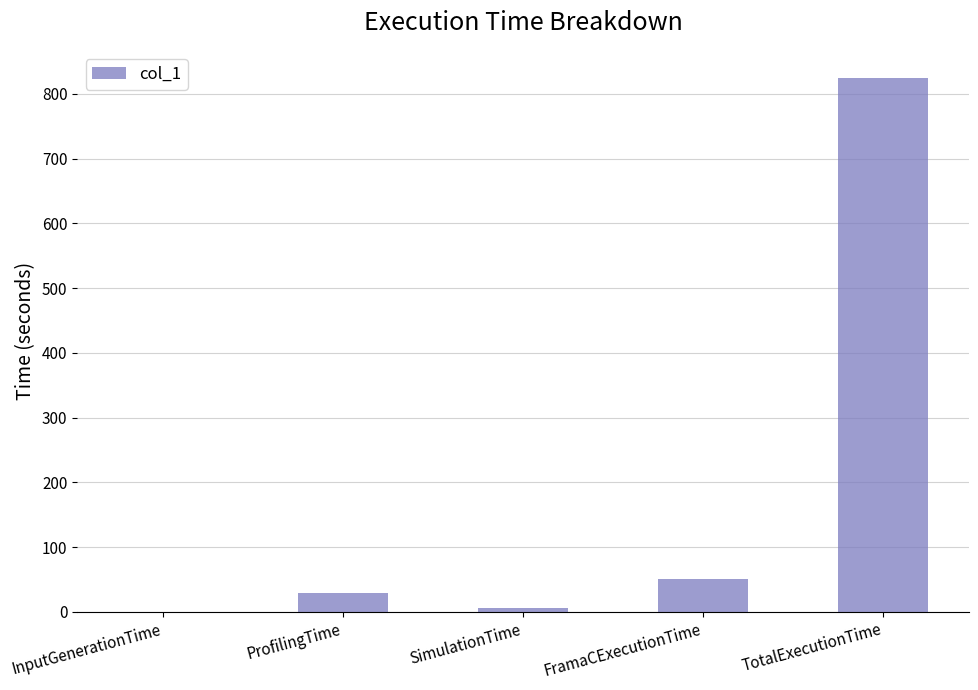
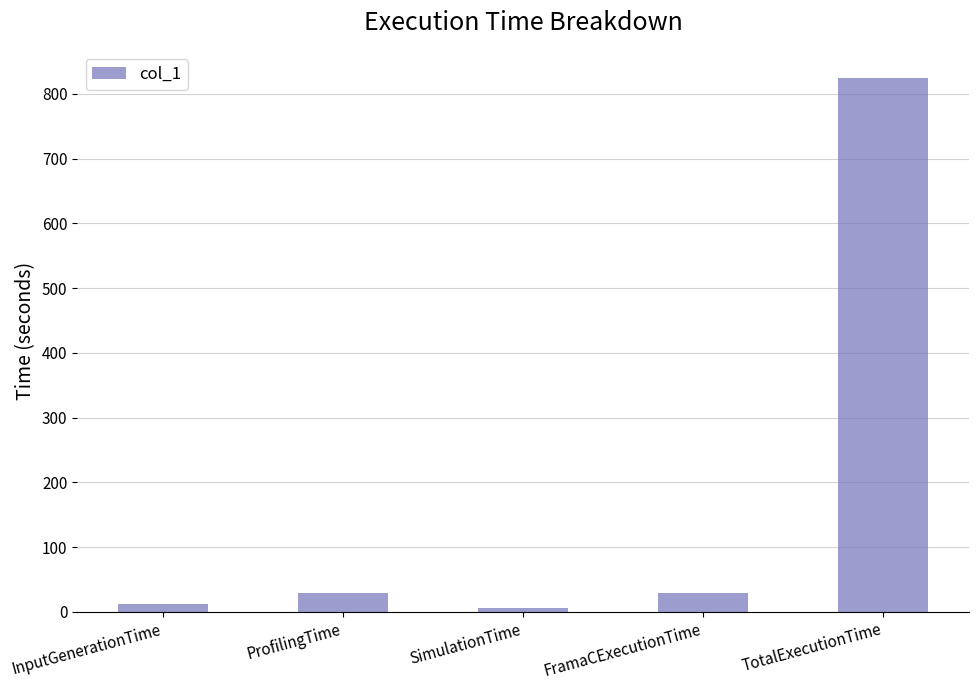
  {
-   "InputGenerationTime": 0,
+   "InputGenerationTime": 10,
    "ProfilingTime": 30,
    "SimulationTime": 10,
-   "FramaCExecutionTime": 50,
+   "FramaCExecutionTime": 30,
    "TotalExecutionTime": 830
  }
